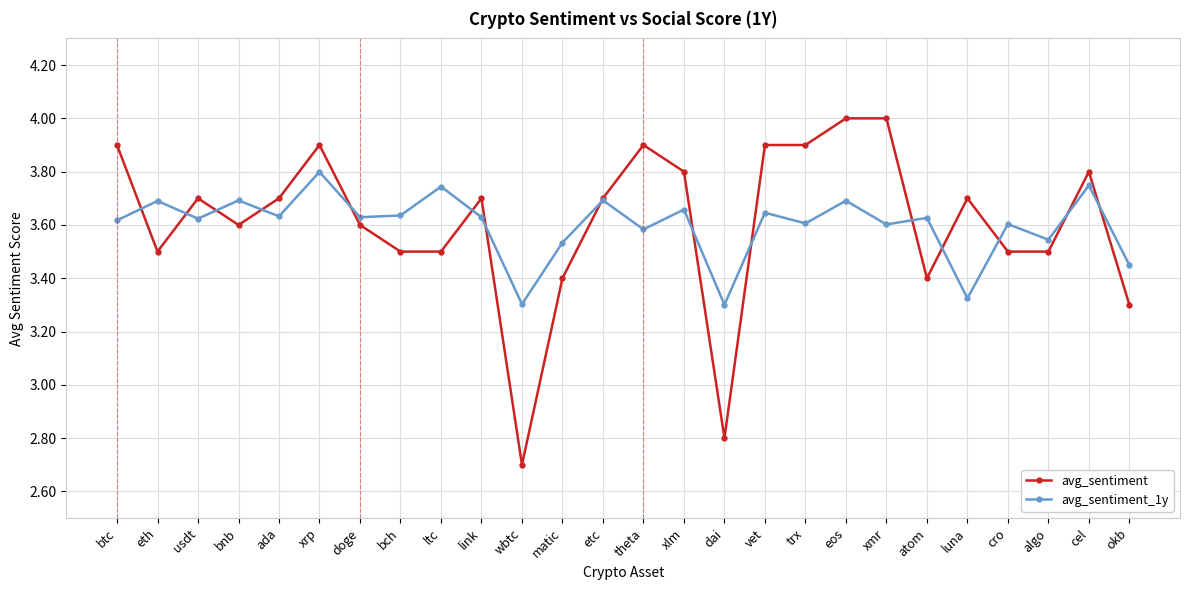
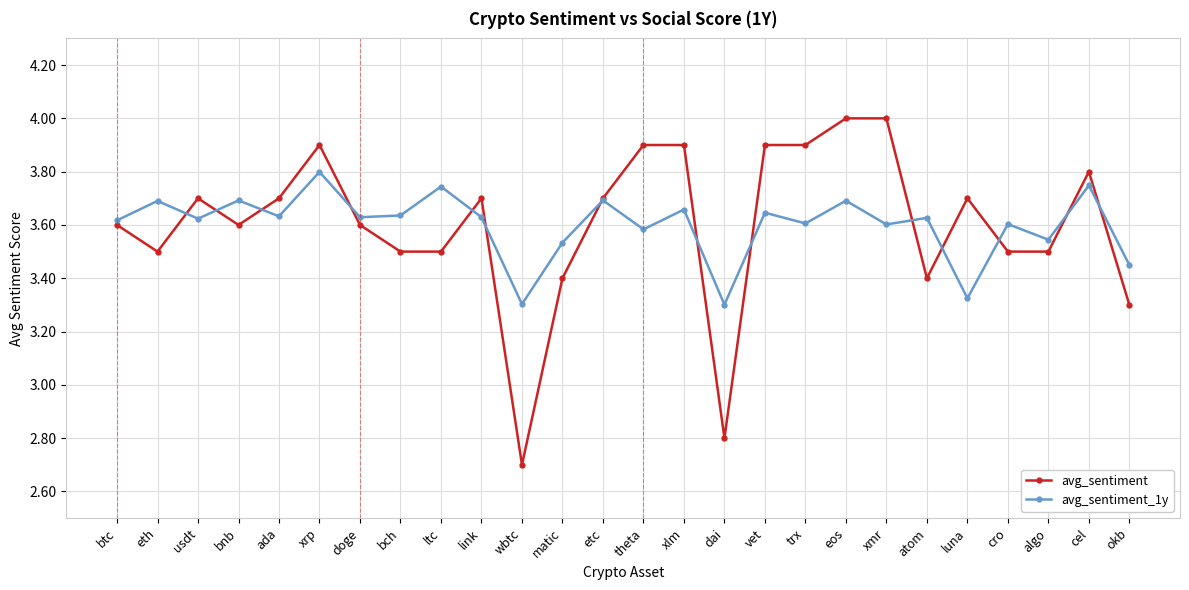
  {
    "avg_sentiment": {
-     "btc": 3.9,
+     "btc": 3.6,
      "eth": 3.5,
      "usdt": 3.7,
      "bnb": 3.6,
      "ada": 3.7,
      "xrp": 3.9,
      "doge": 3.6,
      "bch": 3.5,
      "ltc": 3.5,
      "link": 3.7,
      "wbtc": 2.7,
      "matic": 3.4,
      "theta": 3.9,
-     "xlm": 3.8,
+     "xlm": 3.9,
      "dai": 2.8,
      "vet": 3.9,
      "trx": 3.9,
      "eos": 4.0,
      "xmr": 4.0,
      "atom": 3.4,
      "luna": 3.7,
      "cro": 3.5,
      "algo": 3.5,
      "cel": 3.8,
      "okb": 3.3
    },
    "avg_sentiment_1y": {
      "btc": 3.62,
      "eth": 3.69,
      "usdt": 3.62,
      "bnb": 3.7,
      "ada": 3.63,
      "xrp": 3.8,
      "doge": 3.63,
      "bch": 3.64,
      "ltc": 3.74,
      "link": 3.63,
      "wbtc": 3.3,
      "matic": 3.53,
      "theta": 3.58,
      "xlm": 3.66,
      "dai": 3.3,
      "vet": 3.65,
      "trx": 3.6,
      "eos": 3.7,
      "xmr": 3.6,
      "atom": 3.63,
      "luna": 3.32,
      "cro": 3.6,
      "algo": 3.54,
      "cel": 3.75,
      "okb": 3.45
    }
  }
